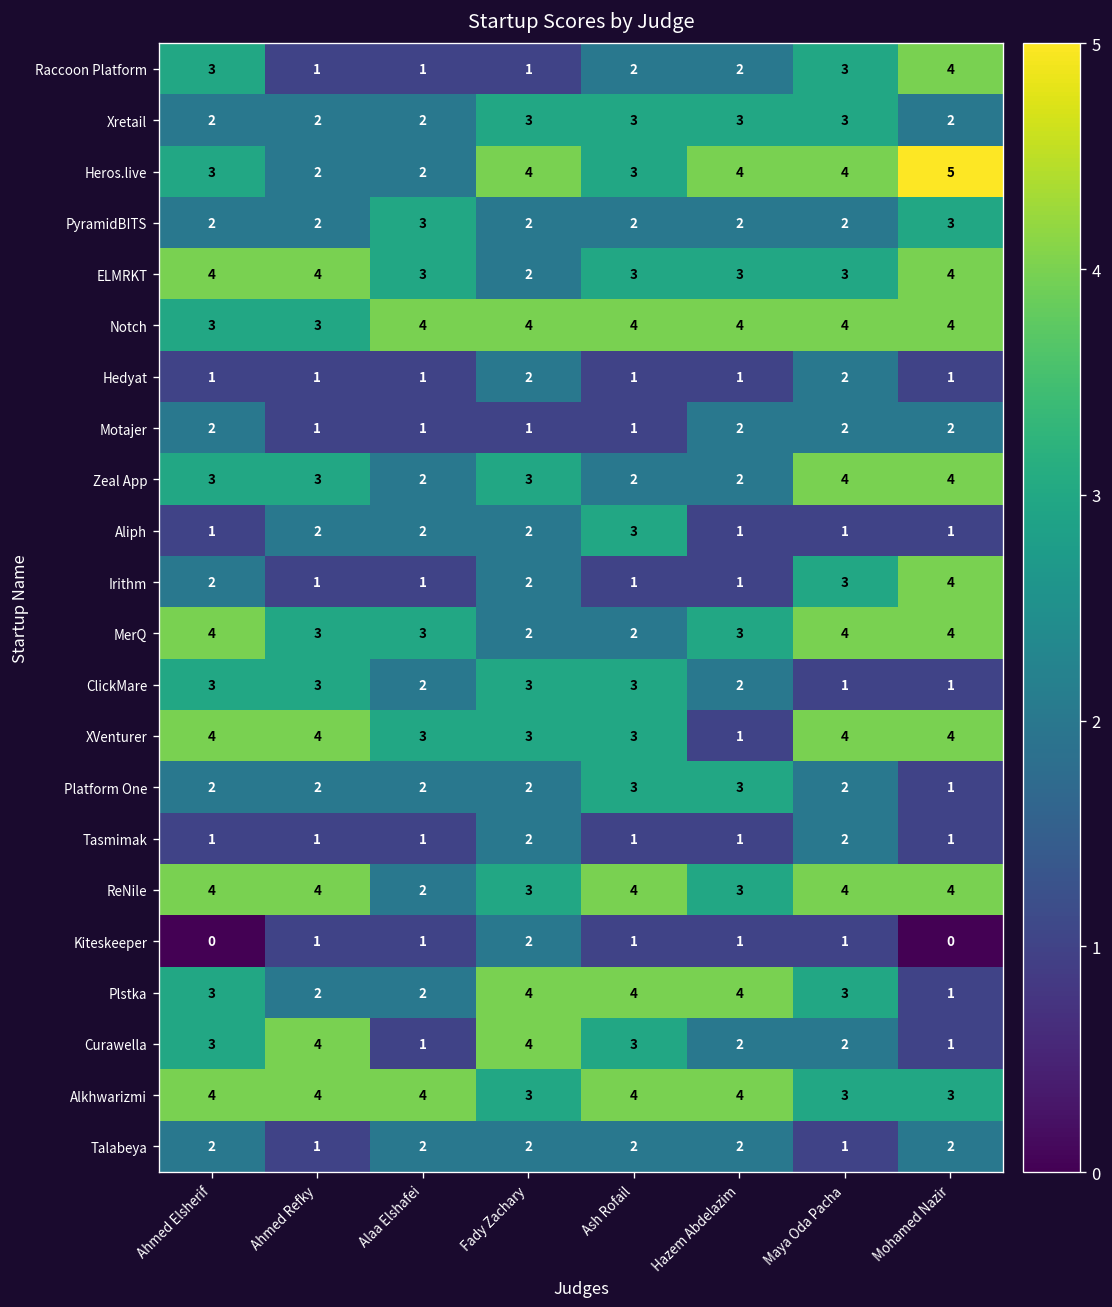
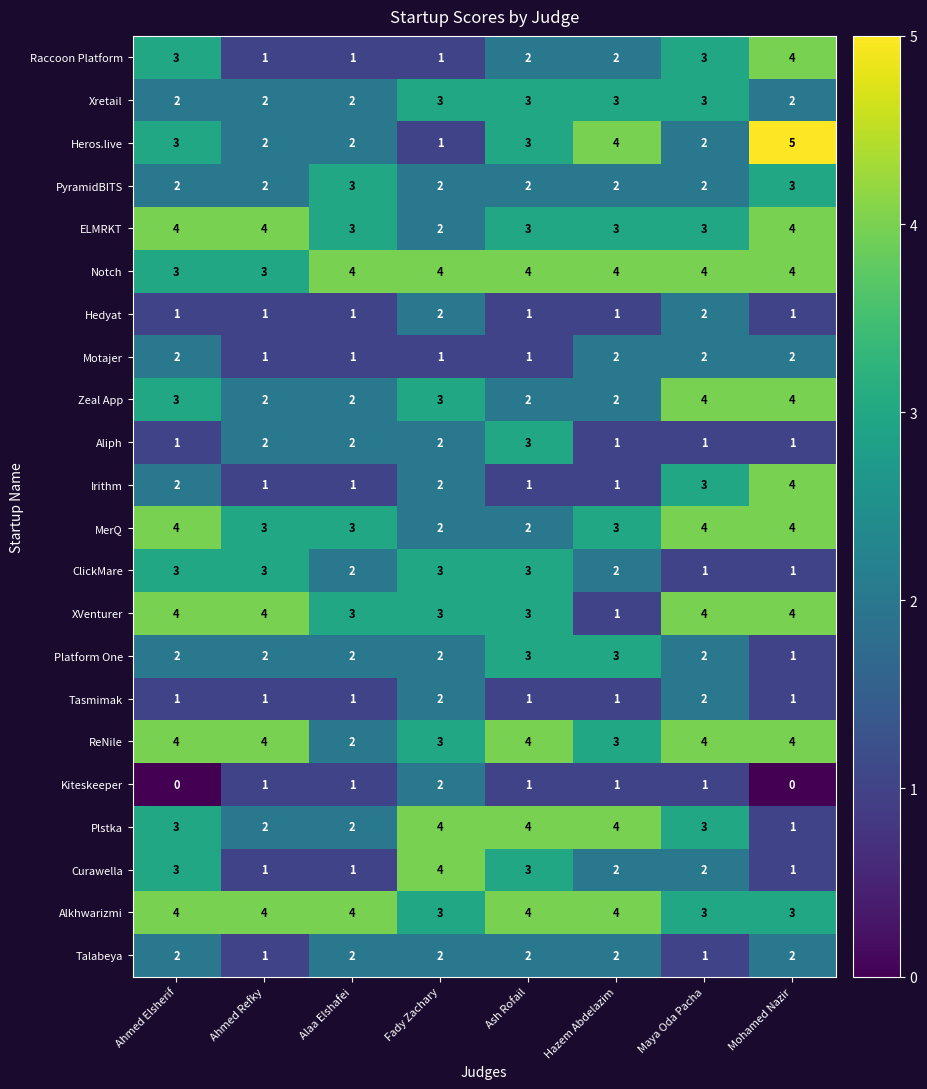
  {
    "Raccoon Platform": {
      "Ahmed Elsherif": 3,
      "Ahmed Refky": 1,
      "Alaa Elshafei": 1,
      "Fady Zachary": 1,
      "Ash Rofail": 2,
      "Hazem Abdelazim": 2,
      "Maya Oda Pacha": 3,
      "Mohamed Nazir": 4
    },
    "Xretail": {
      "Ahmed Elsherif": 2,
      "Ahmed Refky": 2,
      "Alaa Elshafei": 2,
      "Fady Zachary": 3,
      "Ash Rofail": 3,
      "Hazem Abdelazim": 3,
      "Maya Oda Pacha": 3,
      "Mohamed Nazir": 2
    },
    "Heros.live": {
      "Ahmed Elsherif": 3,
      "Ahmed Refky": 2,
      "Alaa Elshafei": 2,
-     "Fady Zachary": 4,
+     "Fady Zachary": 1,
      "Ash Rofail": 3,
      "Hazem Abdelazim": 4,
-     "Maya Oda Pacha": 4,
+     "Maya Oda Pacha": 2,
      "Mohamed Nazir": 5
    },
    "PyramidBITS": {
      "Ahmed Elsherif": 2,
      "Ahmed Refky": 2,
      "Alaa Elshafei": 3,
      "Fady Zachary": 2,
      "Ash Rofail": 2,
      "Hazem Abdelazim": 2,
      "Maya Oda Pacha": 2,
      "Mohamed Nazir": 3
    },
    "ELMRKT": {
      "Ahmed Elsherif": 4,
      "Ahmed Refky": 4,
      "Alaa Elshafei": 3,
      "Fady Zachary": 2,
      "Ash Rofail": 3,
      "Hazem Abdelazim": 3,
      "Maya Oda Pacha": 3,
      "Mohamed Nazir": 4
    },
    "Notch": {
      "Ahmed Elsherif": 3,
      "Ahmed Refky": 3,
      "Alaa Elshafei": 4,
      "Fady Zachary": 4,
      "Ash Rofail": 4,
      "Hazem Abdelazim": 4,
      "Maya Oda Pacha": 4,
      "Mohamed Nazir": 4
    },
    "Hedyat": {
      "Ahmed Elsherif": 1,
      "Ahmed Refky": 1,
      "Alaa Elshafei": 1,
      "Fady Zachary": 2,
      "Ash Rofail": 1,
      "Hazem Abdelazim": 1,
      "Maya Oda Pacha": 2,
      "Mohamed Nazir": 1
    },
    "Motajer": {
      "Ahmed Elsherif": 2,
      "Ahmed Refky": 1,
      "Alaa Elshafei": 1,
      "Fady Zachary": 1,
      "Ash Rofail": 1,
      "Hazem Abdelazim": 2,
      "Maya Oda Pacha": 2,
      "Mohamed Nazir": 2
    },
    "Zeal App": {
      "Ahmed Elsherif": 3,
-     "Ahmed Refky": 3,
+     "Ahmed Refky": 2,
      "Alaa Elshafei": 2,
      "Fady Zachary": 3,
      "Ash Rofail": 2,
      "Hazem Abdelazim": 2,
      "Maya Oda Pacha": 4,
      "Mohamed Nazir": 4
    },
    "Aliph": {
      "Ahmed Elsherif": 1,
      "Ahmed Refky": 2,
      "Alaa Elshafei": 2,
      "Fady Zachary": 2,
      "Ash Rofail": 3,
      "Hazem Abdelazim": 1,
      "Maya Oda Pacha": 1,
      "Mohamed Nazir": 1
    },
    "Irithm": {
      "Ahmed Elsherif": 2,
      "Ahmed Refky": 1,
      "Alaa Elshafei": 1,
      "Fady Zachary": 2,
      "Ash Rofail": 1,
      "Hazem Abdelazim": 1,
      "Maya Oda Pacha": 3,
      "Mohamed Nazir": 4
    },
    "MerQ": {
      "Ahmed Elsherif": 4,
      "Ahmed Refky": 3,
      "Alaa Elshafei": 3,
      "Fady Zachary": 2,
      "Ash Rofail": 2,
      "Hazem Abdelazim": 3,
      "Maya Oda Pacha": 4,
      "Mohamed Nazir": 4
    },
    "ClickMare": {
      "Ahmed Elsherif": 3,
      "Ahmed Refky": 3,
      "Alaa Elshafei": 2,
      "Fady Zachary": 3,
      "Ash Rofail": 3,
      "Hazem Abdelazim": 2,
      "Maya Oda Pacha": 1,
      "Mohamed Nazir": 1
    },
    "XVenturer": {
      "Ahmed Elsherif": 4,
      "Ahmed Refky": 4,
      "Alaa Elshafei": 3,
      "Fady Zachary": 3,
      "Ash Rofail": 3,
      "Hazem Abdelazim": 1,
      "Maya Oda Pacha": 4,
      "Mohamed Nazir": 4
    },
    "Platform One": {
      "Ahmed Elsherif": 2,
      "Ahmed Refky": 2,
      "Alaa Elshafei": 2,
      "Fady Zachary": 2,
      "Ash Rofail": 3,
      "Hazem Abdelazim": 3,
      "Maya Oda Pacha": 2,
      "Mohamed Nazir": 1
    },
    "Tasmimak": {
      "Ahmed Elsherif": 1,
      "Ahmed Refky": 1,
      "Alaa Elshafei": 1,
      "Fady Zachary": 2,
      "Ash Rofail": 1,
      "Hazem Abdelazim": 1,
      "Maya Oda Pacha": 2,
      "Mohamed Nazir": 1
    },
    "ReNile": {
      "Ahmed Elsherif": 4,
      "Ahmed Refky": 4,
      "Alaa Elshafei": 2,
      "Fady Zachary": 3,
      "Ash Rofail": 4,
      "Hazem Abdelazim": 3,
      "Maya Oda Pacha": 4,
      "Mohamed Nazir": 4
    },
    "Kiteskeeper": {
      "Ahmed Elsherif": 0,
      "Ahmed Refky": 1,
      "Alaa Elshafei": 1,
      "Fady Zachary": 2,
      "Ash Rofail": 1,
      "Hazem Abdelazim": 1,
      "Maya Oda Pacha": 1,
      "Mohamed Nazir": 0
    },
    "Plstka": {
      "Ahmed Elsherif": 3,
      "Ahmed Refky": 2,
      "Alaa Elshafei": 2,
      "Fady Zachary": 4,
      "Ash Rofail": 4,
      "Hazem Abdelazim": 4,
      "Maya Oda Pacha": 3,
      "Mohamed Nazir": 1
    },
    "Curawella": {
      "Ahmed Elsherif": 3,
-     "Ahmed Refky": 4,
+     "Ahmed Refky": 1,
      "Alaa Elshafei": 1,
      "Fady Zachary": 4,
      "Ash Rofail": 3,
      "Hazem Abdelazim": 2,
      "Maya Oda Pacha": 2,
      "Mohamed Nazir": 1
    },
    "Alkhwarizmi": {
      "Ahmed Elsherif": 4,
      "Ahmed Refky": 4,
      "Alaa Elshafei": 4,
      "Fady Zachary": 3,
      "Ash Rofail": 4,
      "Hazem Abdelazim": 4,
      "Maya Oda Pacha": 3,
      "Mohamed Nazir": 3
    },
    "Talabeya": {
      "Ahmed Elsherif": 2,
      "Ahmed Refky": 1,
      "Alaa Elshafei": 2,
      "Fady Zachary": 2,
      "Ash Rofail": 2,
      "Hazem Abdelazim": 2,
      "Maya Oda Pacha": 1,
      "Mohamed Nazir": 2
    }
  }
